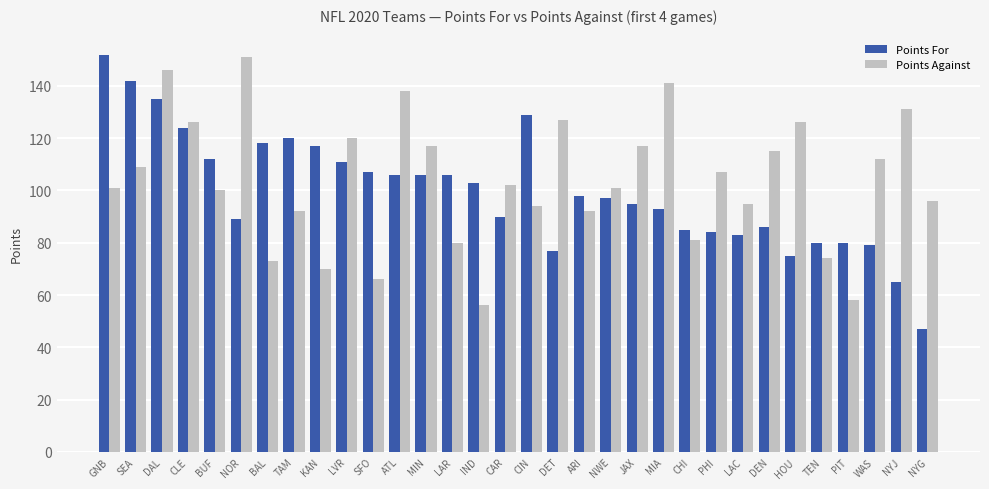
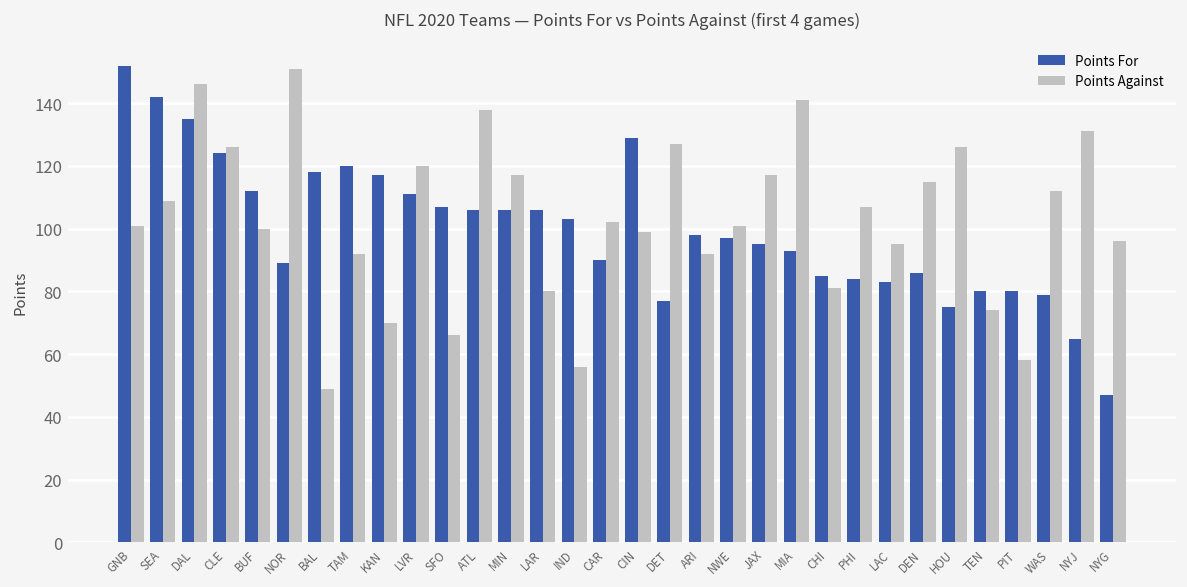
  {
    "Points For": {
      "GNB": 152,
      "SEA": 142,
      "DAL": 135,
      "CLE": 124,
      "BUF": 112,
      "NOR": 89,
      "BAL": 118,
      "TAM": 120,
      "KAN": 117,
      "LVR": 111,
      "SFO": 107,
      "ATL": 106,
      "MIN": 106,
      "LAR": 106,
      "IND": 103,
      "CAR": 90,
      "CIN": 129,
      "DET": 77,
      "ARI": 98,
      "NWE": 97,
      "JAX": 95,
      "MIA": 93,
      "CHI": 85,
      "PHI": 84,
      "LAC": 83,
      "DEN": 86,
      "HOU": 75,
      "TEN": 80,
      "PIT": 80,
      "WAS": 79,
      "NYJ": 65,
      "NYG": 47
    },
    "Points Against": {
      "GNB": 101,
      "SEA": 109,
      "DAL": 146,
      "CLE": 126,
      "BUF": 100,
      "NOR": 151,
-     "BAL": 73,
+     "BAL": 49,
      "TAM": 92,
      "KAN": 70,
      "LVR": 120,
      "SFO": 66,
      "ATL": 138,
      "MIN": 117,
      "LAR": 80,
      "IND": 56,
      "CAR": 102,
-     "CIN": 94,
+     "CIN": 99,
      "DET": 127,
      "ARI": 92,
      "NWE": 101,
      "JAX": 117,
      "MIA": 141,
      "CHI": 81,
      "PHI": 107,
      "LAC": 95,
      "DEN": 115,
      "HOU": 126,
      "TEN": 74,
      "PIT": 58,
      "WAS": 112,
      "NYJ": 131,
      "NYG": 96
    }
  }
